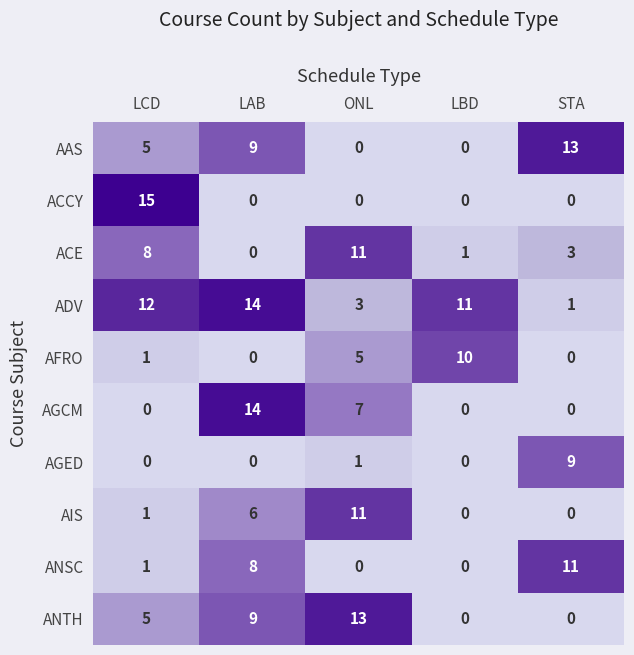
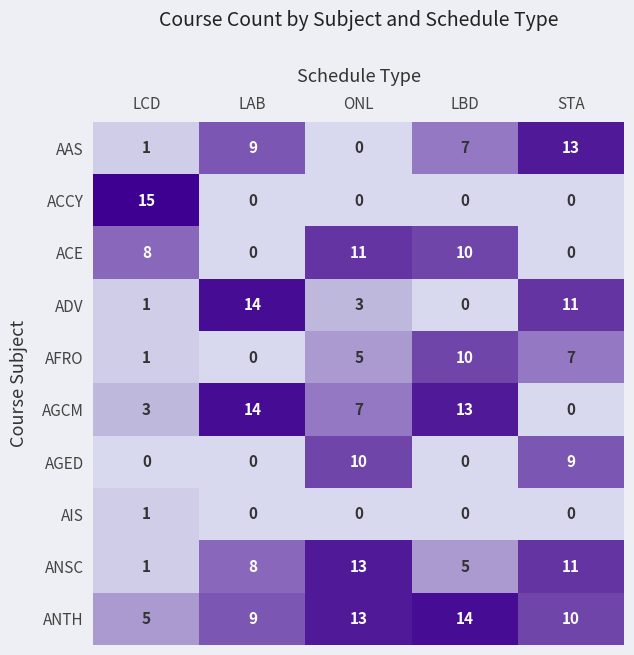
  {
    "AAS": {
-     "LCD": 5,
+     "LCD": 1,
      "LAB": 9,
      "ONL": 0,
-     "LBD": 0,
+     "LBD": 7,
      "STA": 13
    },
    "ACCY": {
      "LCD": 15,
      "LAB": 0,
      "ONL": 0,
      "LBD": 0,
      "STA": 0
    },
    "ACE": {
      "LCD": 8,
      "LAB": 0,
      "ONL": 11,
-     "LBD": 1,
-     "STA": 3
+     "LBD": 10,
+     "STA": 0
    },
    "ADV": {
-     "LCD": 12,
+     "LCD": 1,
      "LAB": 14,
      "ONL": 3,
-     "LBD": 11,
-     "STA": 1
+     "LBD": 0,
+     "STA": 11
    },
    "AFRO": {
      "LCD": 1,
      "LAB": 0,
      "ONL": 5,
      "LBD": 10,
-     "STA": 0
+     "STA": 7
    },
    "AGCM": {
-     "LCD": 0,
+     "LCD": 3,
      "LAB": 14,
      "ONL": 7,
-     "LBD": 0,
+     "LBD": 13,
      "STA": 0
    },
    "AGED": {
      "LCD": 0,
      "LAB": 0,
-     "ONL": 1,
+     "ONL": 10,
      "LBD": 0,
      "STA": 9
    },
    "AIS": {
      "LCD": 1,
-     "LAB": 6,
-     "ONL": 11,
+     "LAB": 0,
+     "ONL": 0,
      "LBD": 0,
      "STA": 0
    },
    "ANSC": {
      "LCD": 1,
      "LAB": 8,
-     "ONL": 0,
-     "LBD": 0,
+     "ONL": 13,
+     "LBD": 5,
      "STA": 11
    },
    "ANTH": {
      "LCD": 5,
      "LAB": 9,
      "ONL": 13,
-     "LBD": 0,
-     "STA": 0
+     "LBD": 14,
+     "STA": 10
    }
  }
